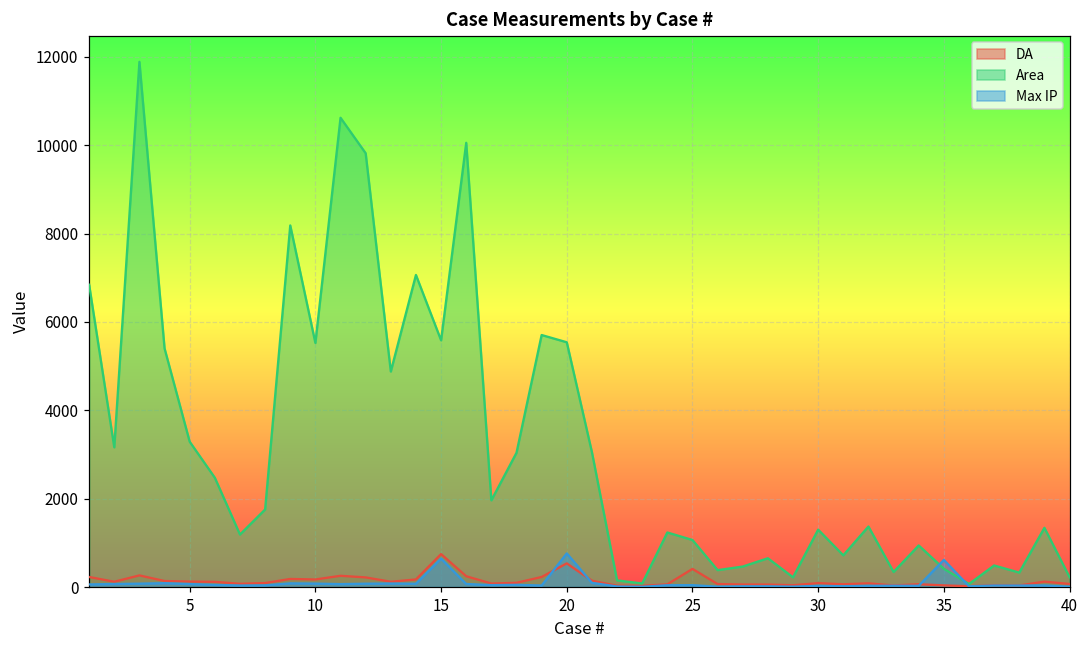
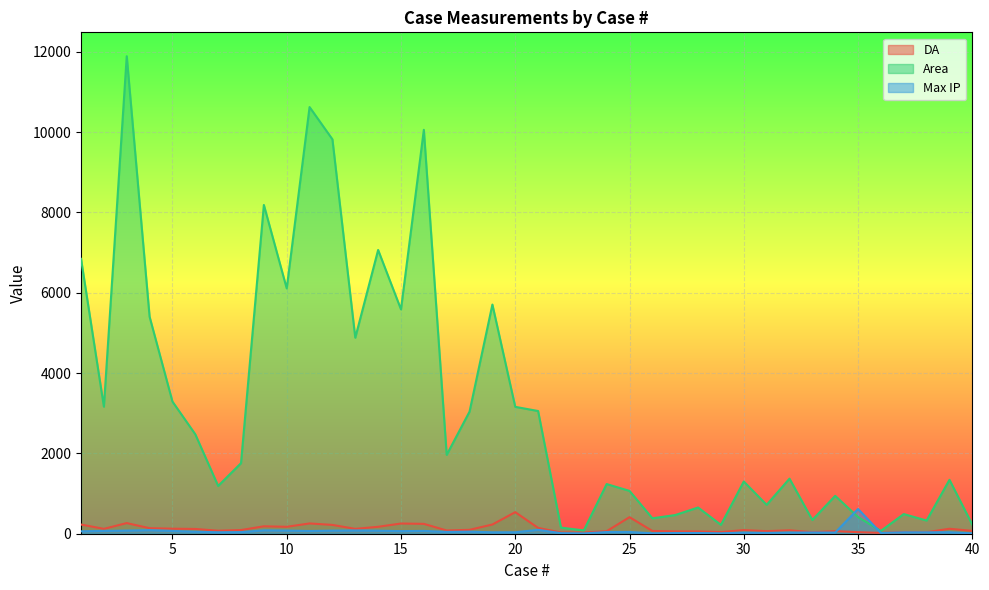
  {
    "DA": {
      "10": 200,
-     "15": 700,
+     "15": 300,
      "20": 500,
      "25": 400,
      "35": 0
    },
    "Area": {
      "5": 3300,
-     "10": 5500,
+     "10": 6100,
      "15": 5600,
-     "20": 5500,
+     "20": 3200,
      "25": 1100,
      "30": 1300,
      "35": 400,
      "40": 200
    },
    "Max IP": {
      "10": 100,
-     "15": 600,
-     "20": 800,
+     "15": 100,
+     "20": 0,
      "25": 0,
      "35": 600
    }
  }
